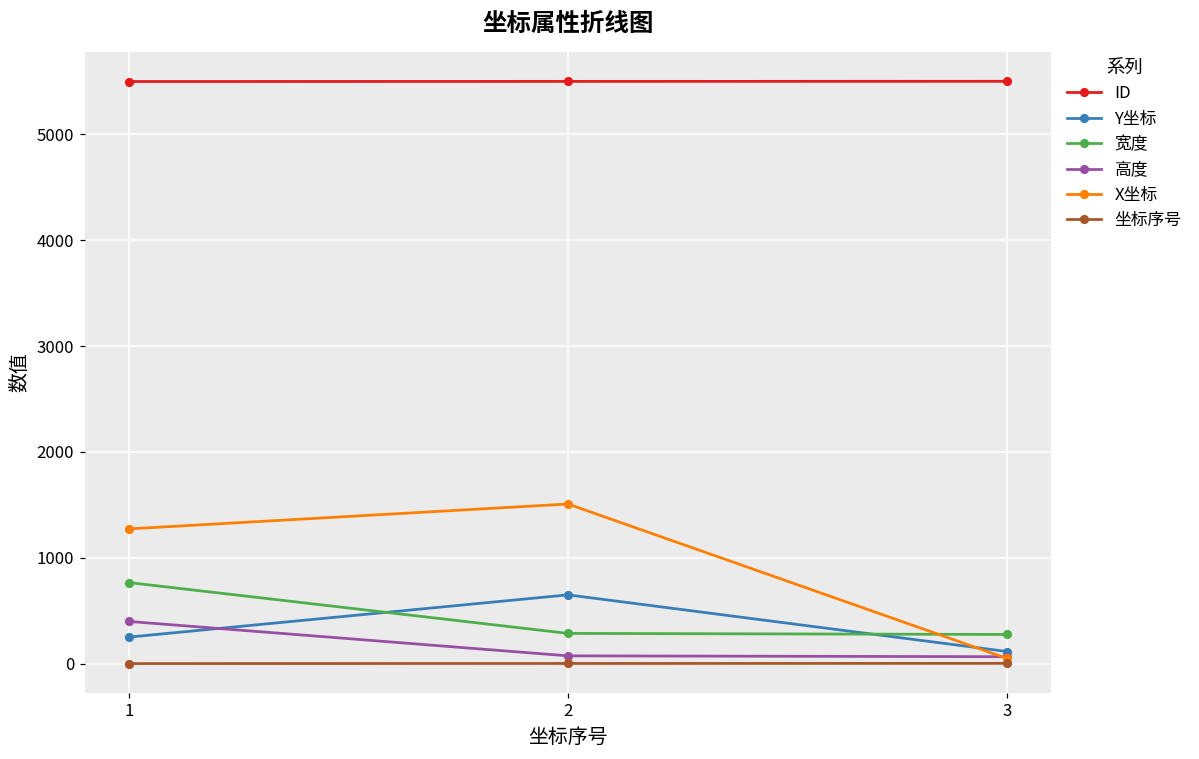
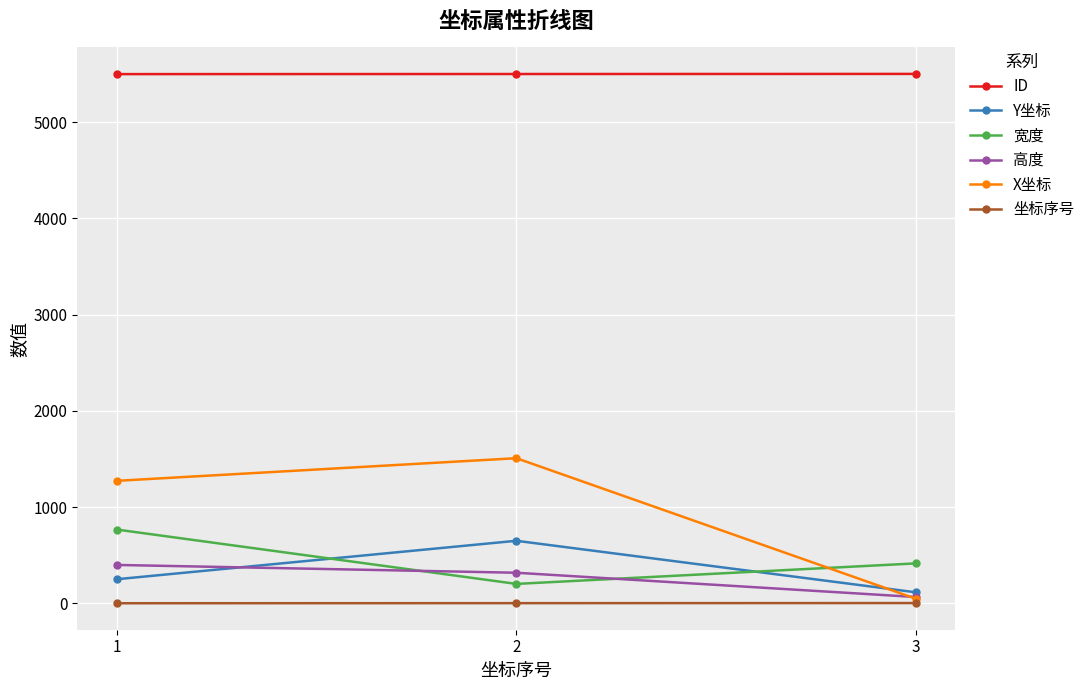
  {
    "ID": {
      "1": 5500,
      "2": 5500,
      "3": 5500
    },
    "Y坐标": {
      "1": 300,
      "2": 700,
      "3": 100
    },
    "宽度": {
      "1": 800,
-     "2": 300,
-     "3": 300
+     "2": 200,
+     "3": 400
    },
    "高度": {
      "1": 400,
-     "2": 100
+     "2": 300
    },
    "X坐标": {
      "1": 1300,
      "2": 1500
    },
    "坐标序号": {
      "1": 0,
      "2": 0,
      "3": 0
    }
  }
